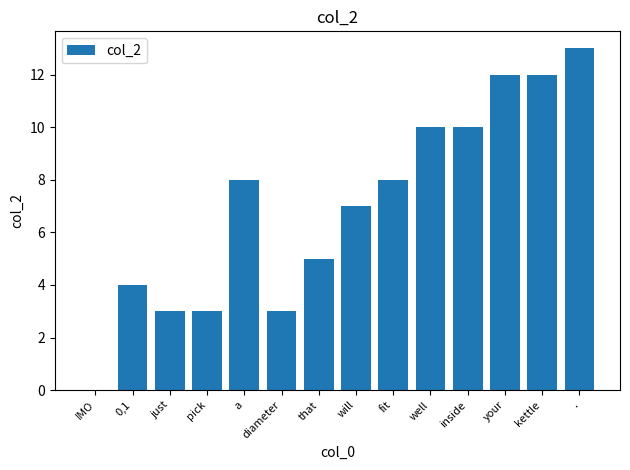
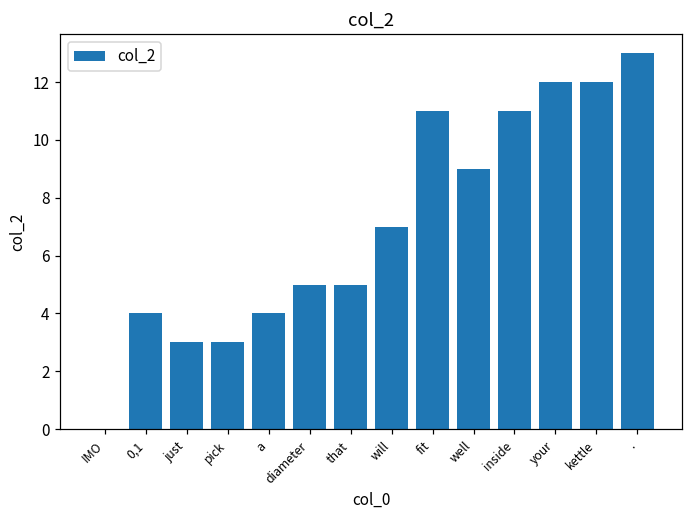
  {
    "IMO": 0,
    "0,1": 4,
    "just": 3,
    "pick": 3,
-   "a": 8,
-   "diameter": 3,
+   "a": 4,
+   "diameter": 5,
    "that": 5,
    "will": 7,
-   "fit": 8,
-   "well": 10,
-   "inside": 10,
+   "fit": 11,
+   "well": 9,
+   "inside": 11,
    "your": 12,
    "kettle": 12,
    ".": 13
  }
